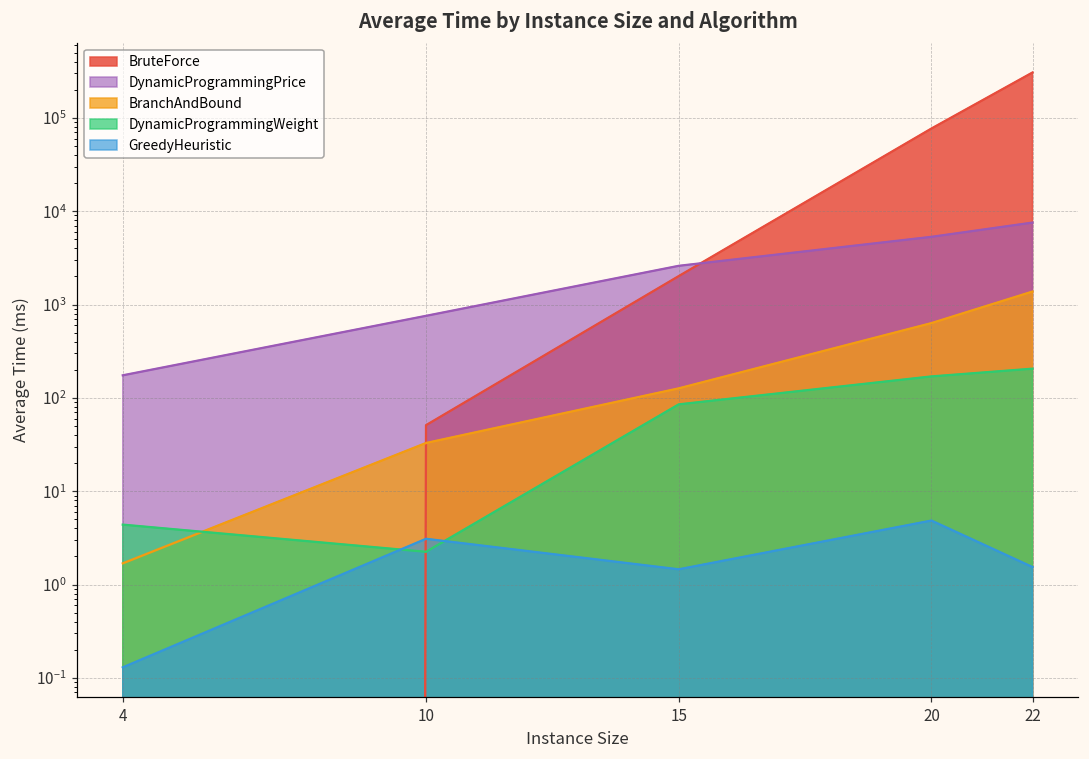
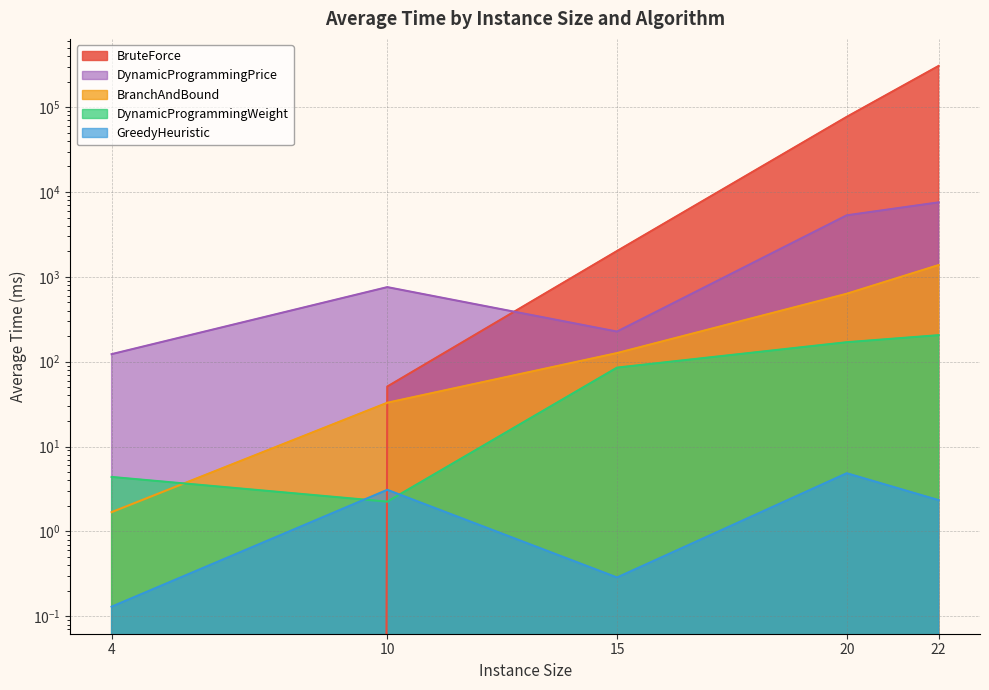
  {
    "BruteForce": {
      "10": 50,
      "15": 2000,
      "20": 80000,
      "22": 310000
    },
    "DynamicProgrammingPrice": {
-     "4": 170,
+     "4": 120,
      "10": 800,
-     "15": 2600,
+     "15": 230,
      "20": 5000,
      "22": 8000
    },
    "BranchAndBound": {
      "4": 1.7,
      "10": 33,
      "15": 130,
      "20": 600,
      "22": 1400
    },
    "DynamicProgrammingWeight": {
      "4": 4,
      "10": 2.2,
      "15": 90,
      "20": 170,
      "22": 210
    },
    "GreedyHeuristic": {
      "4": 0.13,
      "10": 3.1,
-     "15": 1.5,
+     "15": 0.29,
      "20": 5,
-     "22": 1.5
+     "22": 2.3
    }
  }
